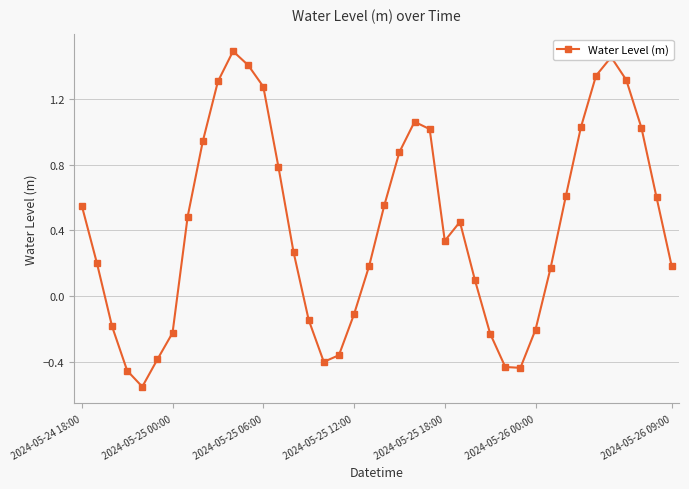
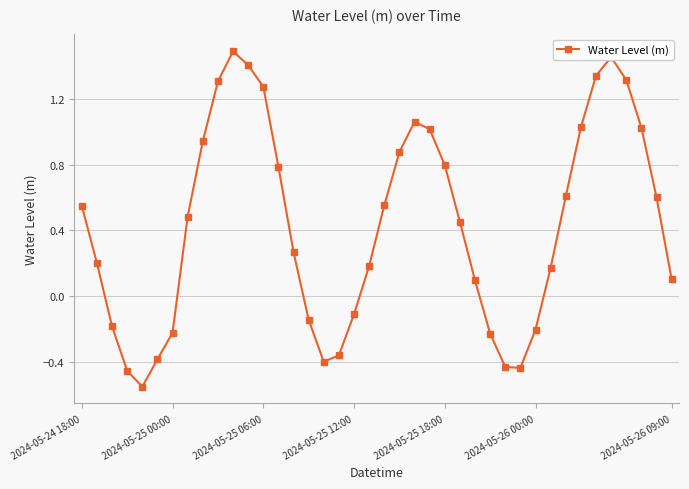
  {
    "2024-05-24 18:00": 0.55,
    "2024-05-25 00:00": -0.23,
    "2024-05-25 06:00": 1.27,
    "2024-05-25 12:00": -0.11,
-   "2024-05-25 18:00": 0.34,
+   "2024-05-25 18:00": 0.80,
    "2024-05-26 00:00": -0.21,
-   "2024-05-26 09:00": 0.18
+   "2024-05-26 09:00": 0.10
  }
